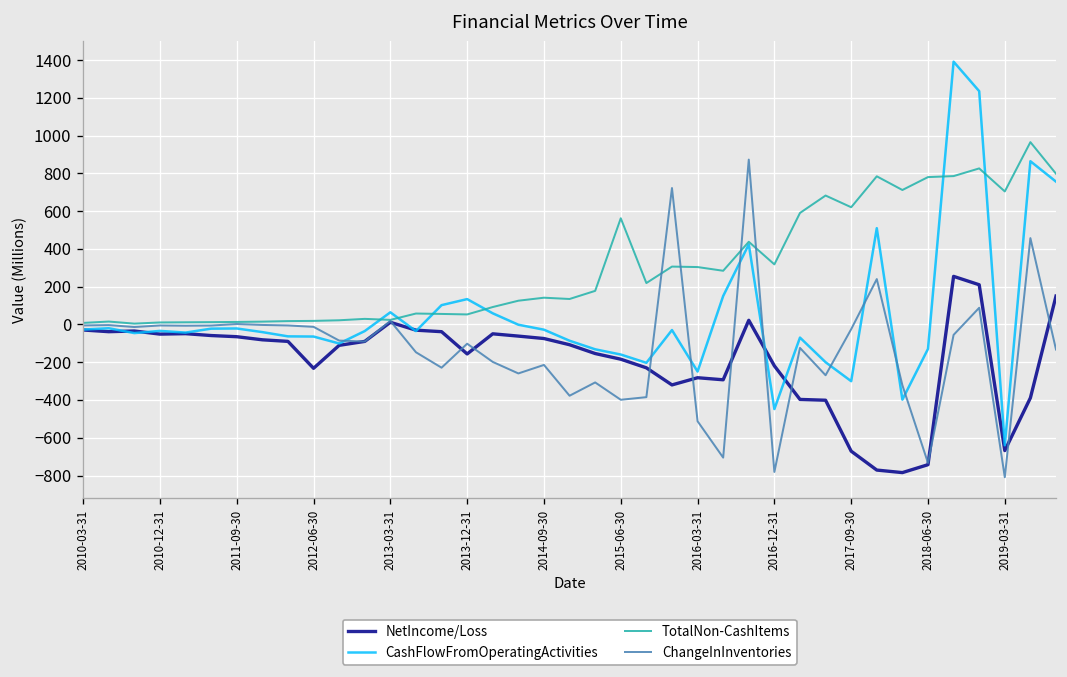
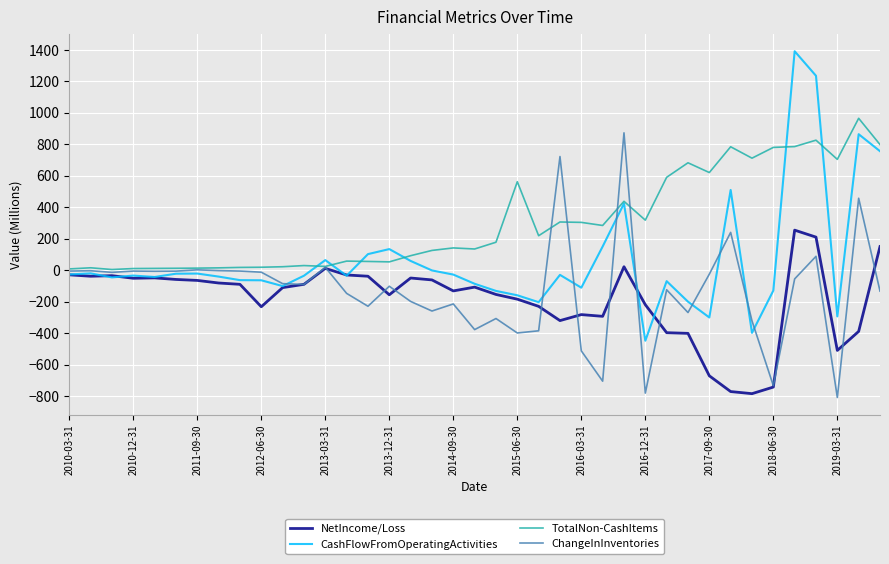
  {
    "NetIncome/Loss": {
      "2010-12-31": -50,
      "2011-09-30": -70,
      "2012-06-30": -230,
      "2013-12-31": -160,
-     "2014-09-30": -70,
+     "2014-09-30": -130,
      "2015-06-30": -180,
      "2016-03-31": -280,
      "2016-12-31": -220,
      "2017-09-30": -670,
-     "2019-03-31": -670
+     "2019-03-31": -510
    },
    "CashFlowFromOperatingActivities": {
      "2010-12-31": -30,
      "2011-09-30": -20,
      "2012-06-30": -60,
      "2013-03-31": 60,
      "2013-12-31": 130,
      "2014-09-30": -30,
      "2015-06-30": -160,
-     "2016-03-31": -250,
+     "2016-03-31": -110,
      "2016-12-31": -450,
      "2017-09-30": -300,
      "2018-06-30": -130,
-     "2019-03-31": -640
+     "2019-03-31": -290
    },
    "TotalNon-CashItems": {
      "2012-06-30": 20,
      "2013-12-31": 50,
      "2014-09-30": 140,
      "2015-06-30": 560,
      "2016-03-31": 300,
      "2016-12-31": 320,
      "2017-09-30": 620,
      "2018-06-30": 780,
      "2019-03-31": 700
    },
    "ChangeInInventories": {
      "2012-06-30": -10,
      "2013-12-31": -100,
      "2014-09-30": -210,
      "2015-06-30": -400,
      "2016-03-31": -510,
      "2016-12-31": -780,
      "2017-09-30": -30,
      "2019-03-31": -810
    }
  }
